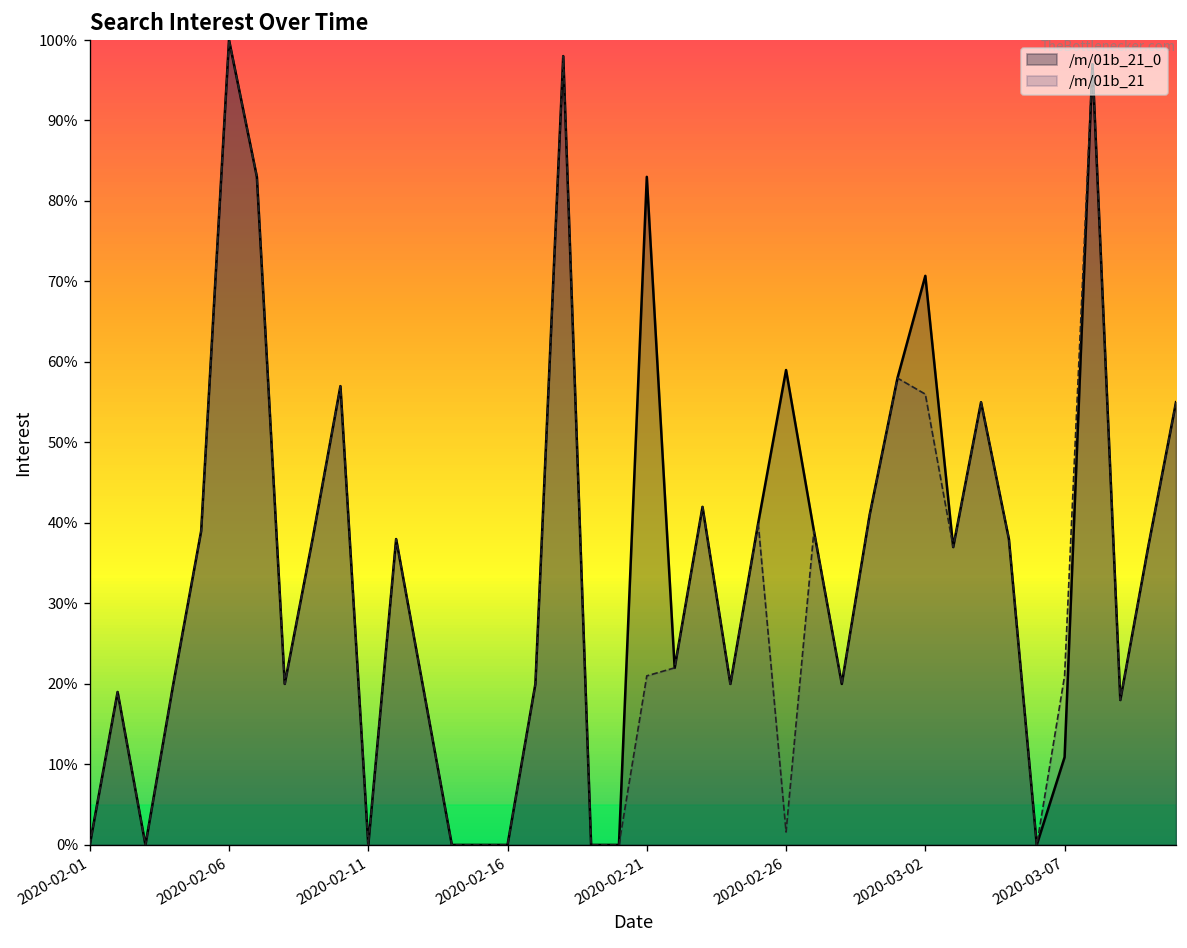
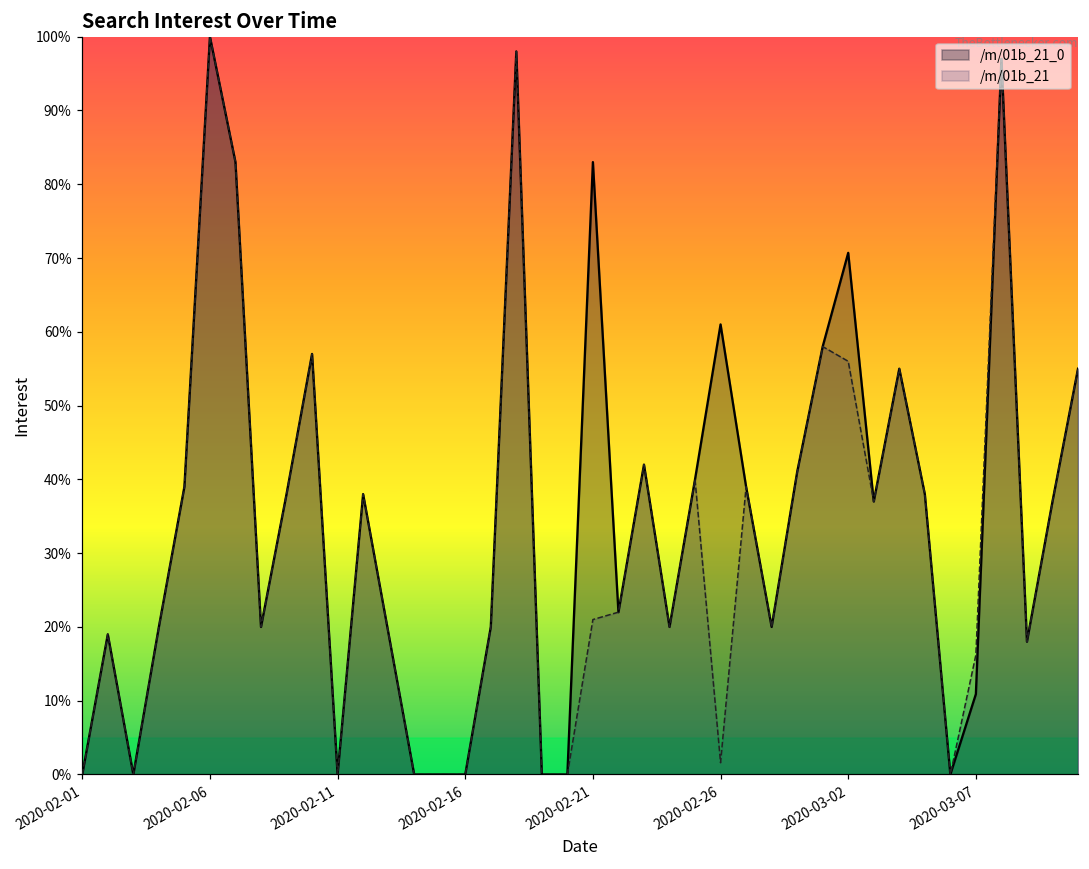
  {
    "/m/01b_21_0": {
      "2020-02-21": "83%",
-     "2020-02-26": "59%",
+     "2020-02-26": "61%",
      "2020-03-02": "71%",
      "2020-03-07": "11%"
    },
    "/m/01b_21": {
      "2020-02-21": "21%",
      "2020-03-02": "56%",
-     "2020-03-07": "21%"
+     "2020-03-07": "16%"
    }
  }
